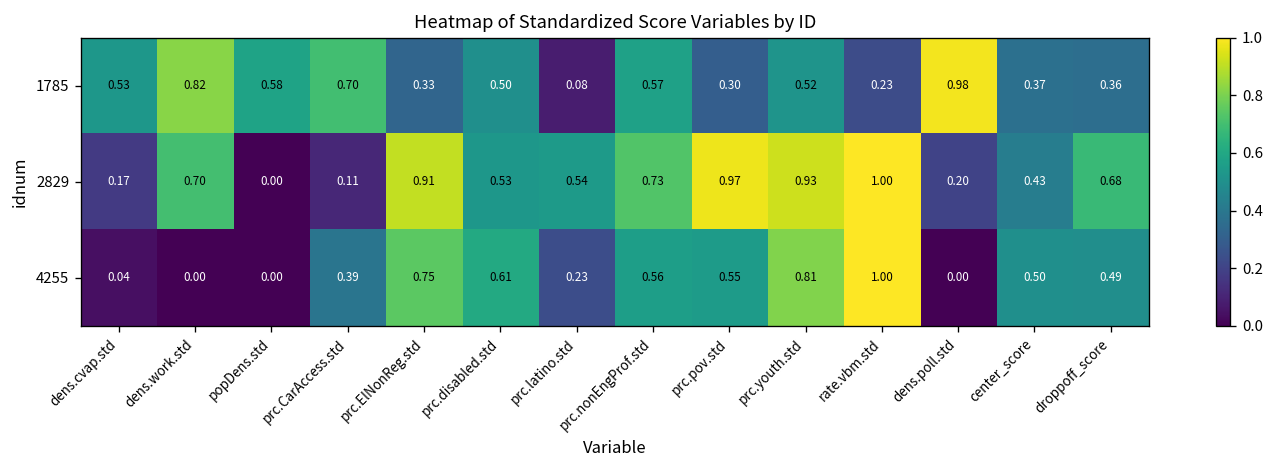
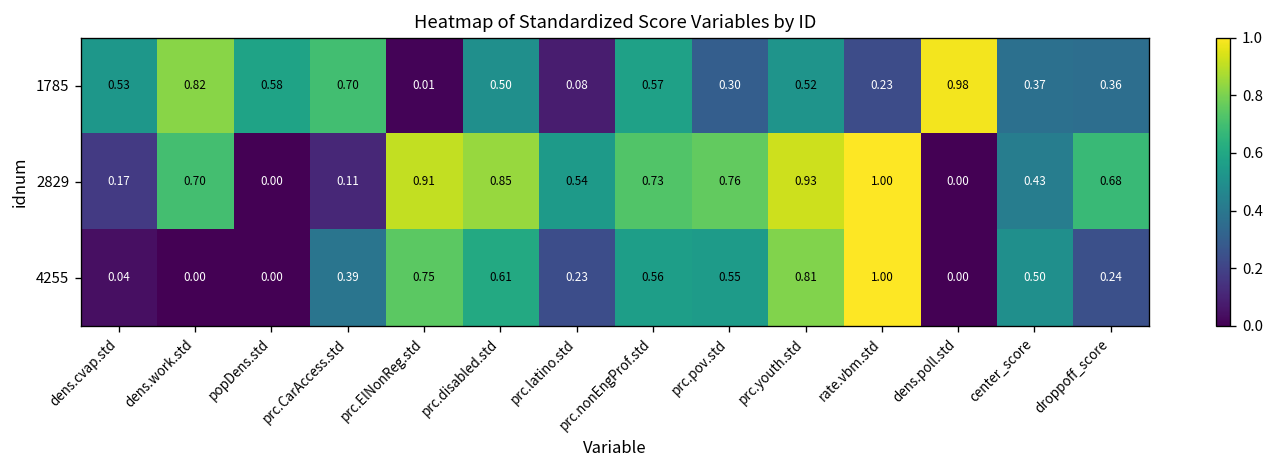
  {
    "1785": {
      "dens.cvap.std": 0.53,
      "dens.work.std": 0.82,
      "popDens.std": 0.58,
      "prc.CarAccess.std": 0.70,
-     "prc.ElNonReg.std": 0.33,
+     "prc.ElNonReg.std": 0.01,
      "prc.disabled.std": 0.50,
      "prc.latino.std": 0.08,
      "prc.nonEngProf.std": 0.57,
      "prc.pov.std": 0.30,
      "prc.youth.std": 0.52,
      "rate.vbm.std": 0.23,
      "dens.poll.std": 0.98,
      "center_score": 0.37,
      "droppoff_score": 0.36
    },
    "2829": {
      "dens.cvap.std": 0.17,
      "dens.work.std": 0.70,
      "popDens.std": 0.00,
      "prc.CarAccess.std": 0.11,
      "prc.ElNonReg.std": 0.91,
-     "prc.disabled.std": 0.53,
+     "prc.disabled.std": 0.85,
      "prc.latino.std": 0.54,
      "prc.nonEngProf.std": 0.73,
-     "prc.pov.std": 0.97,
+     "prc.pov.std": 0.76,
      "prc.youth.std": 0.93,
      "rate.vbm.std": 1.00,
-     "dens.poll.std": 0.20,
+     "dens.poll.std": 0.00,
      "center_score": 0.43,
      "droppoff_score": 0.68
    },
    "4255": {
      "dens.cvap.std": 0.04,
      "dens.work.std": 0.00,
      "popDens.std": 0.00,
      "prc.CarAccess.std": 0.39,
      "prc.ElNonReg.std": 0.75,
      "prc.disabled.std": 0.61,
      "prc.latino.std": 0.23,
      "prc.nonEngProf.std": 0.56,
      "prc.pov.std": 0.55,
      "prc.youth.std": 0.81,
      "rate.vbm.std": 1.00,
      "dens.poll.std": 0.00,
      "center_score": 0.50,
-     "droppoff_score": 0.49
+     "droppoff_score": 0.24
    }
  }
